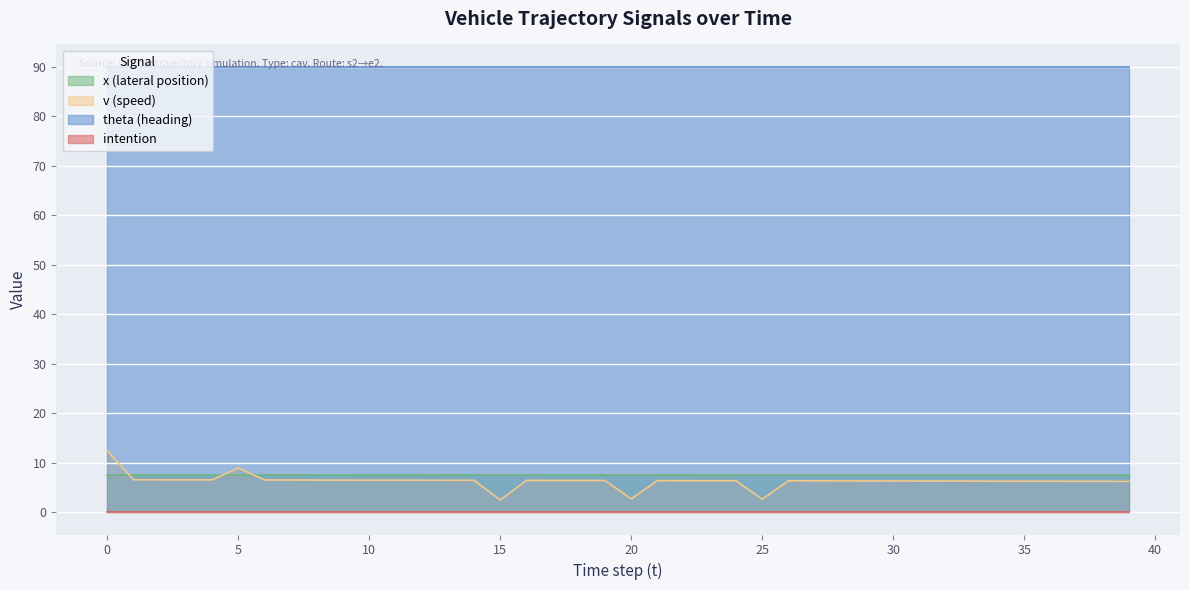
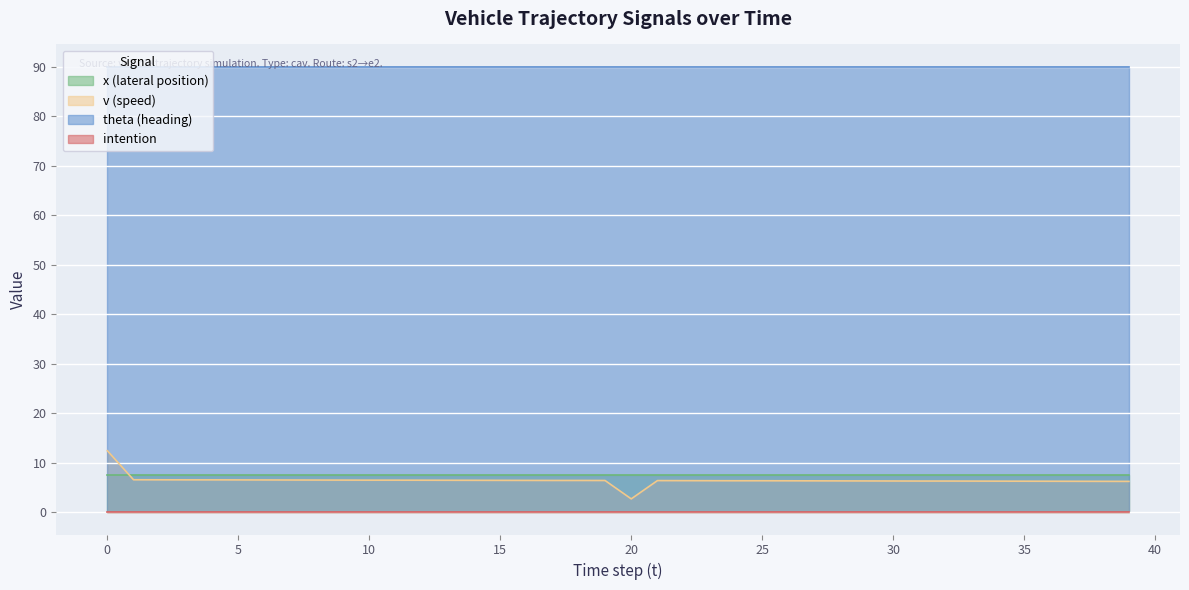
  {
    "x (lateral position)": {
      "0": 8,
      "5": 8,
      "10": 8,
      "15": 8,
      "20": 8,
      "25": 8,
      "30": 8,
      "35": 8
    },
    "v (speed)": {
      "0": 12,
-     "5": 9,
+     "5": 7,
      "10": 6,
-     "15": 2,
+     "15": 6,
      "20": 3,
-     "25": 3,
+     "25": 6,
      "30": 6,
      "35": 6
    },
    "theta (heading)": {
      "5": 90,
      "10": 90,
      "15": 90,
      "20": 90,
      "25": 90,
      "30": 90,
      "35": 90
    },
    "intention": {
      "0": 0,
      "5": 0,
      "10": 0,
      "15": 0,
      "20": 0,
      "25": 0,
      "30": 0,
      "35": 0
    }
  }
